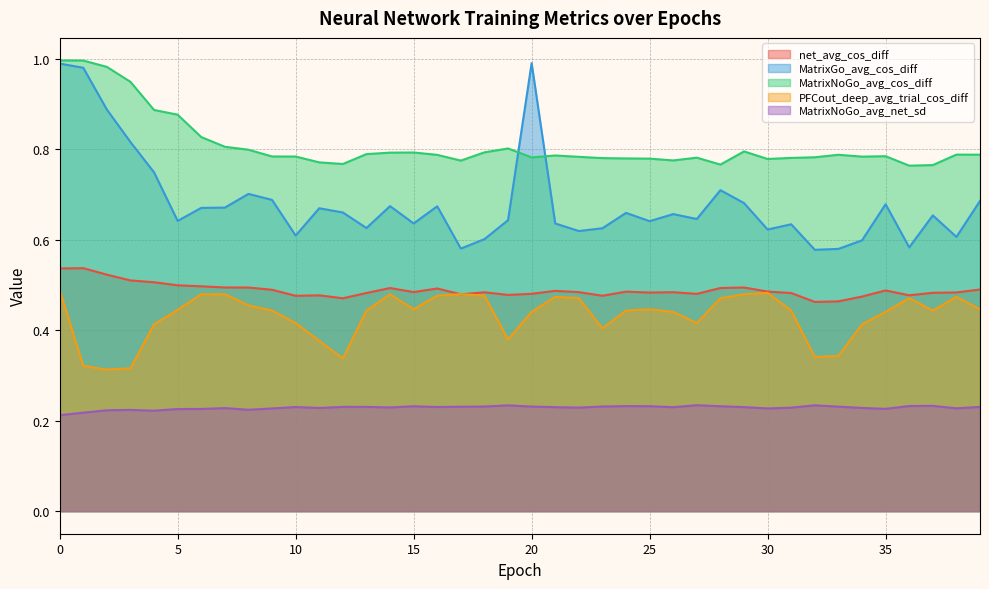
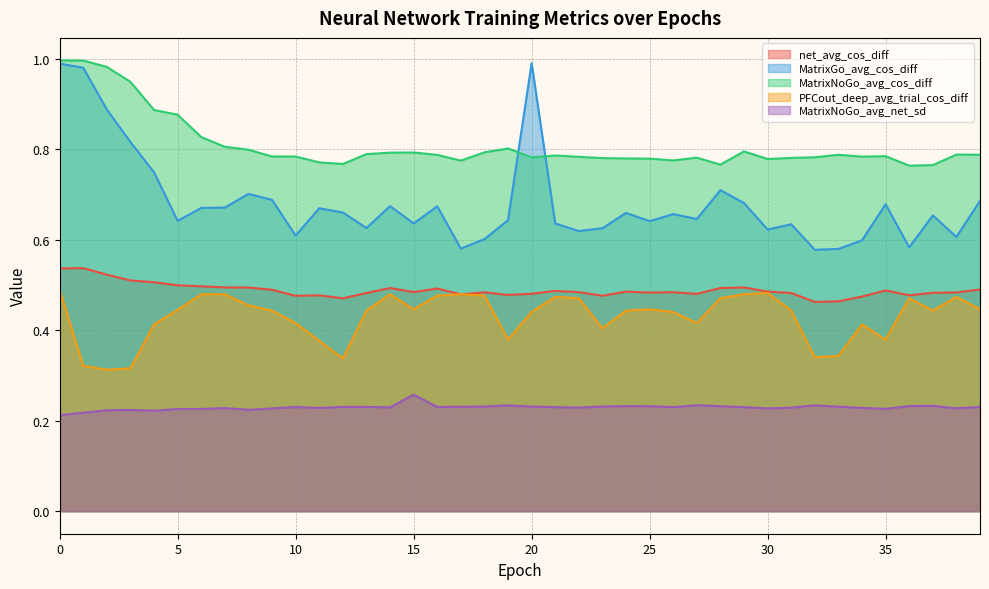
  {
    "net_avg_cos_diff": {
      "0": 0.54,
      "5": 0.50,
      "10": 0.48,
      "15": 0.48,
      "20": 0.48,
      "25": 0.48,
      "35": 0.49
    },
    "MatrixGo_avg_cos_diff": {
      "0": 0.99,
      "5": 0.64,
      "10": 0.61,
      "15": 0.64,
      "20": 0.99,
      "25": 0.64,
      "30": 0.62,
      "35": 0.68
    },
    "MatrixNoGo_avg_cos_diff": {
      "0": 1.00,
      "5": 0.88,
      "10": 0.78,
      "15": 0.79,
      "20": 0.78,
      "25": 0.78,
      "30": 0.78,
      "35": 0.78
    },
    "PFCout_deep_avg_trial_cos_diff": {
      "0": 0.49,
      "5": 0.45,
      "10": 0.42,
      "15": 0.45,
      "20": 0.44,
      "25": 0.45,
-     "35": 0.44
+     "35": 0.38
    },
    "MatrixNoGo_avg_net_sd": {
      "0": 0.21,
      "5": 0.23,
      "10": 0.23,
-     "15": 0.23,
+     "15": 0.26,
      "20": 0.23,
      "25": 0.23,
      "30": 0.23,
      "35": 0.23
    }
  }
